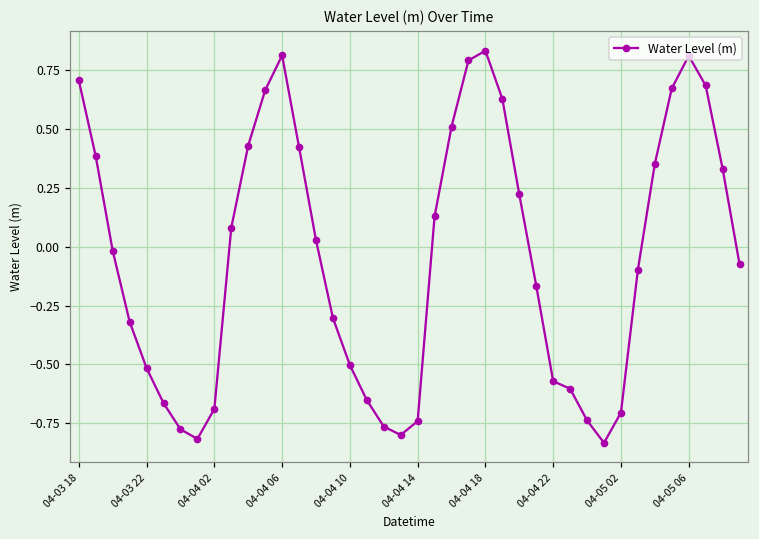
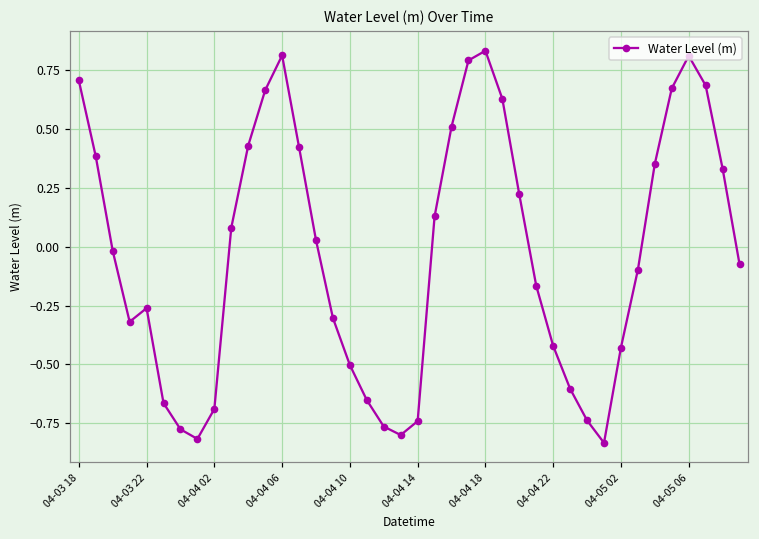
  {
    "04-03 18": 0.71,
-   "04-03 22": -0.52,
+   "04-03 22": -0.26,
    "04-04 02": -0.69,
    "04-04 06": 0.81,
    "04-04 10": -0.50,
    "04-04 14": -0.74,
    "04-04 18": 0.83,
-   "04-04 22": -0.57,
-   "04-05 02": -0.71
+   "04-04 22": -0.42,
+   "04-05 02": -0.43
  }
